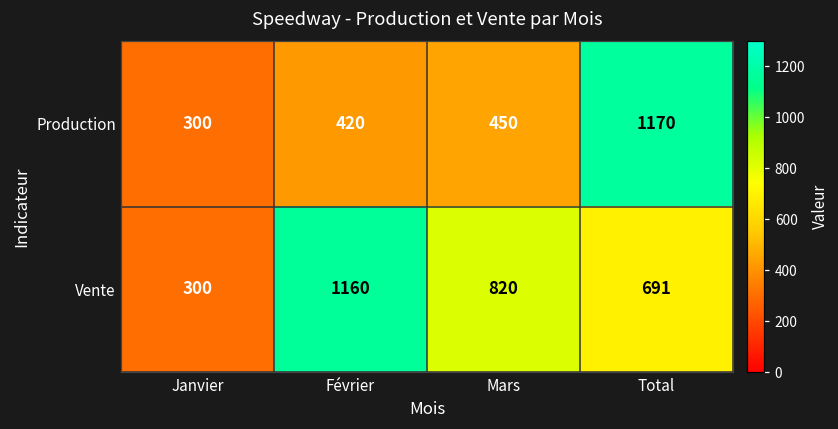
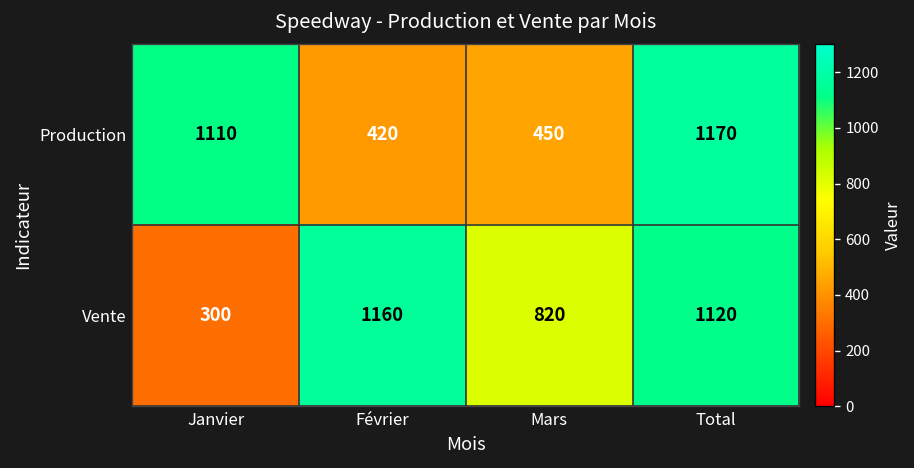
  {
    "Production": {
-     "Janvier": 300,
+     "Janvier": 1110,
      "Février": 420,
      "Mars": 450,
      "Total": 1170
    },
    "Vente": {
      "Janvier": 300,
      "Février": 1160,
      "Mars": 820,
-     "Total": 691
+     "Total": 1120
    }
  }
